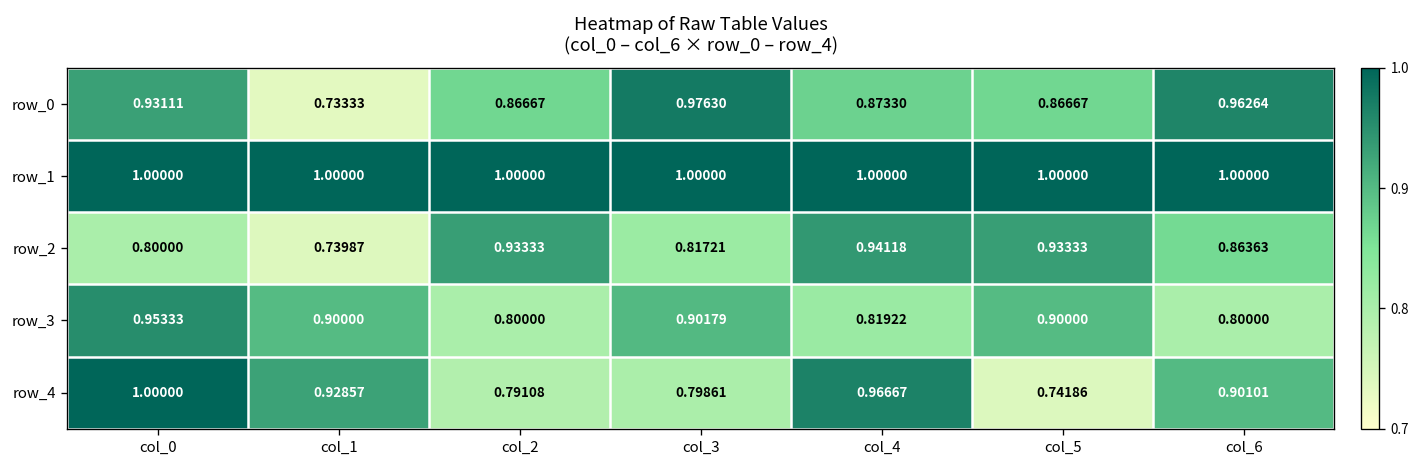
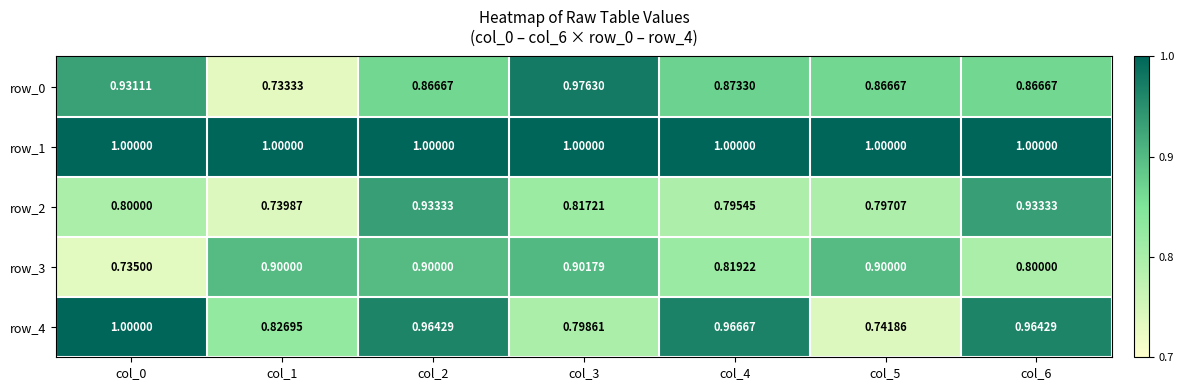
  {
    "row_0": {
      "col_0": 0.93111,
      "col_1": 0.73333,
      "col_2": 0.86667,
      "col_3": 0.97630,
      "col_4": 0.87330,
      "col_5": 0.86667,
-     "col_6": 0.96264
+     "col_6": 0.86667
    },
    "row_1": {
      "col_0": 1.00000,
      "col_1": 1.00000,
      "col_2": 1.00000,
      "col_3": 1.00000,
      "col_4": 1.00000,
      "col_5": 1.00000,
      "col_6": 1.00000
    },
    "row_2": {
      "col_0": 0.80000,
      "col_1": 0.73987,
      "col_2": 0.93333,
      "col_3": 0.81721,
-     "col_4": 0.94118,
-     "col_5": 0.93333,
-     "col_6": 0.86363
+     "col_4": 0.79545,
+     "col_5": 0.79707,
+     "col_6": 0.93333
    },
    "row_3": {
-     "col_0": 0.95333,
+     "col_0": 0.73500,
      "col_1": 0.90000,
-     "col_2": 0.80000,
+     "col_2": 0.90000,
      "col_3": 0.90179,
      "col_4": 0.81922,
      "col_5": 0.90000,
      "col_6": 0.80000
    },
    "row_4": {
      "col_0": 1.00000,
-     "col_1": 0.92857,
-     "col_2": 0.79108,
+     "col_1": 0.82695,
+     "col_2": 0.96429,
      "col_3": 0.79861,
      "col_4": 0.96667,
      "col_5": 0.74186,
-     "col_6": 0.90101
+     "col_6": 0.96429
    }
  }
